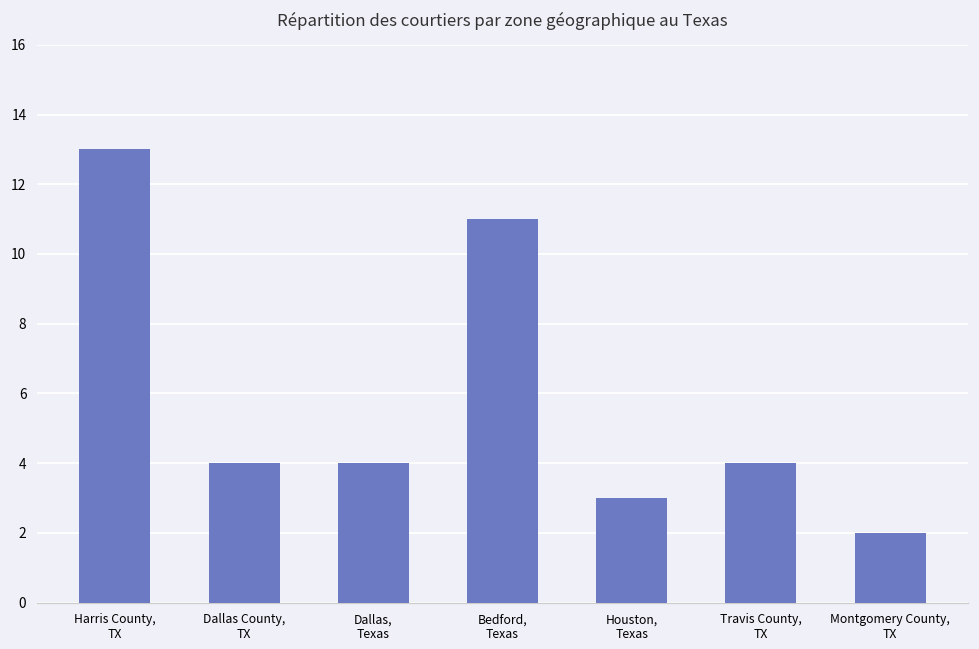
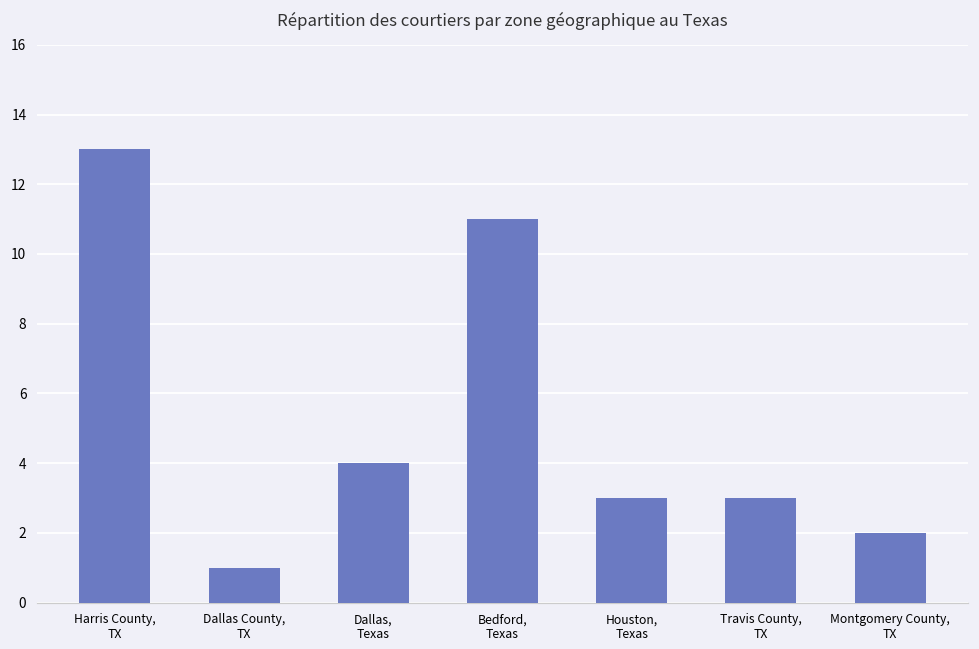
  {
    "Harris County, TX": 13,
-   "Dallas County, TX": 4,
+   "Dallas County, TX": 1,
    "Dallas, Texas": 4,
    "Bedford, Texas": 11,
    "Houston, Texas": 3,
-   "Travis County, TX": 4,
+   "Travis County, TX": 3,
    "Montgomery County, TX": 2
  }
